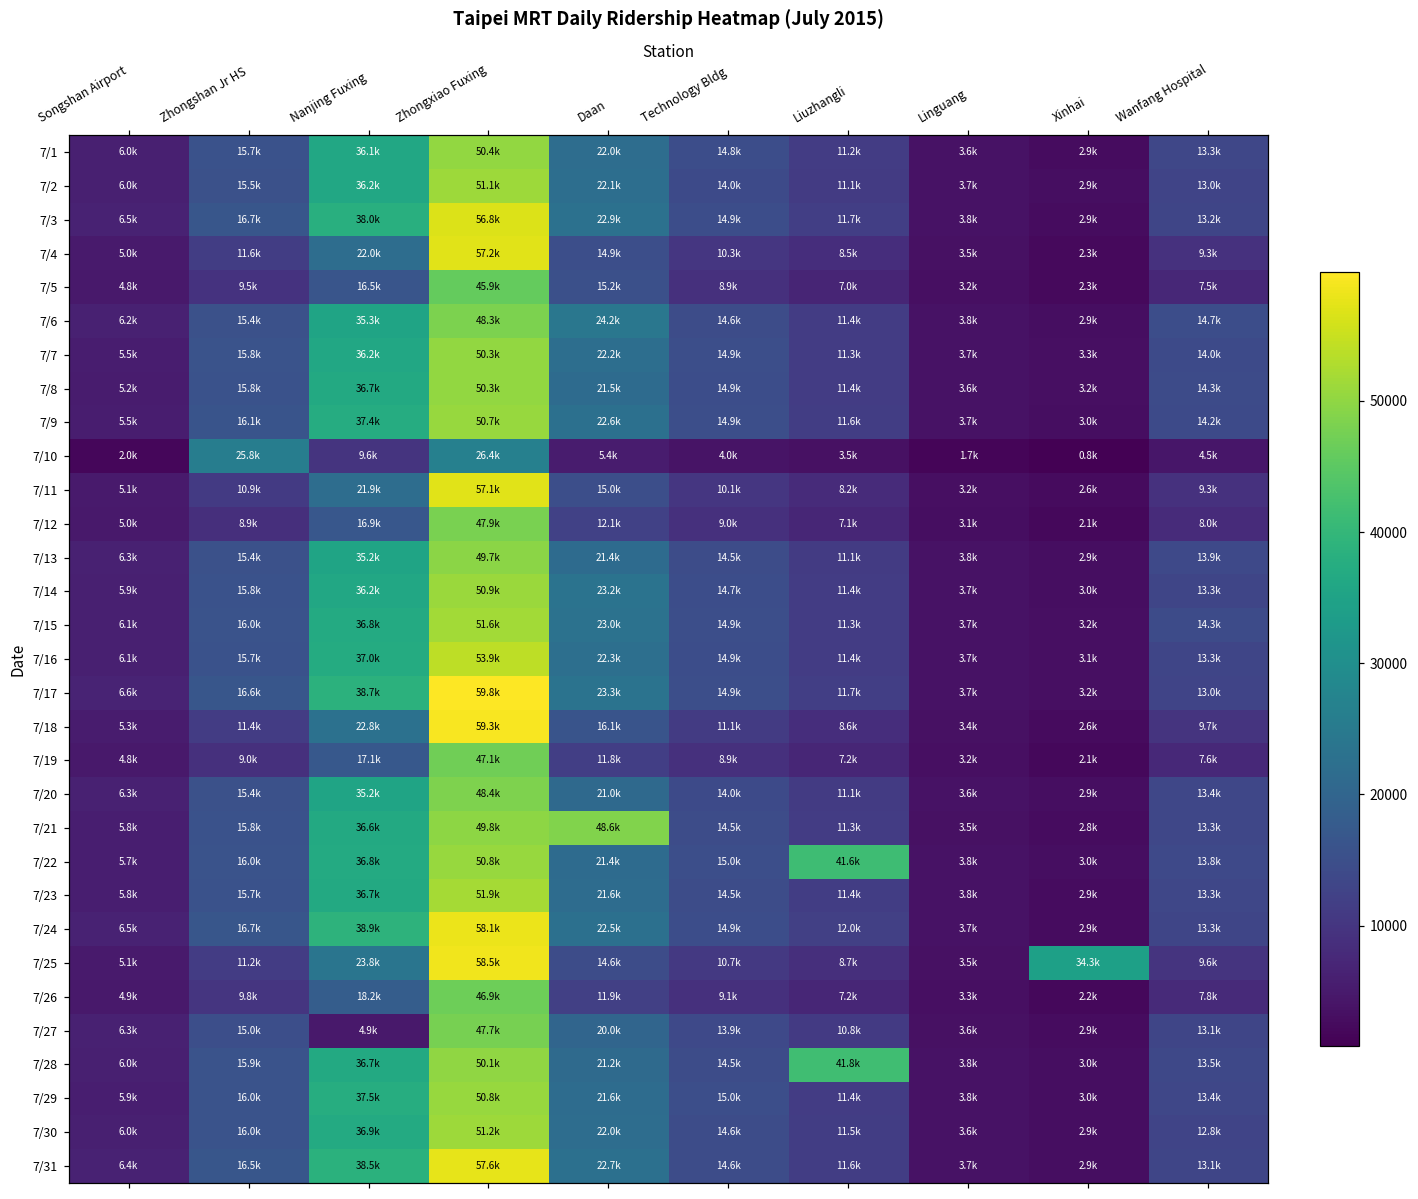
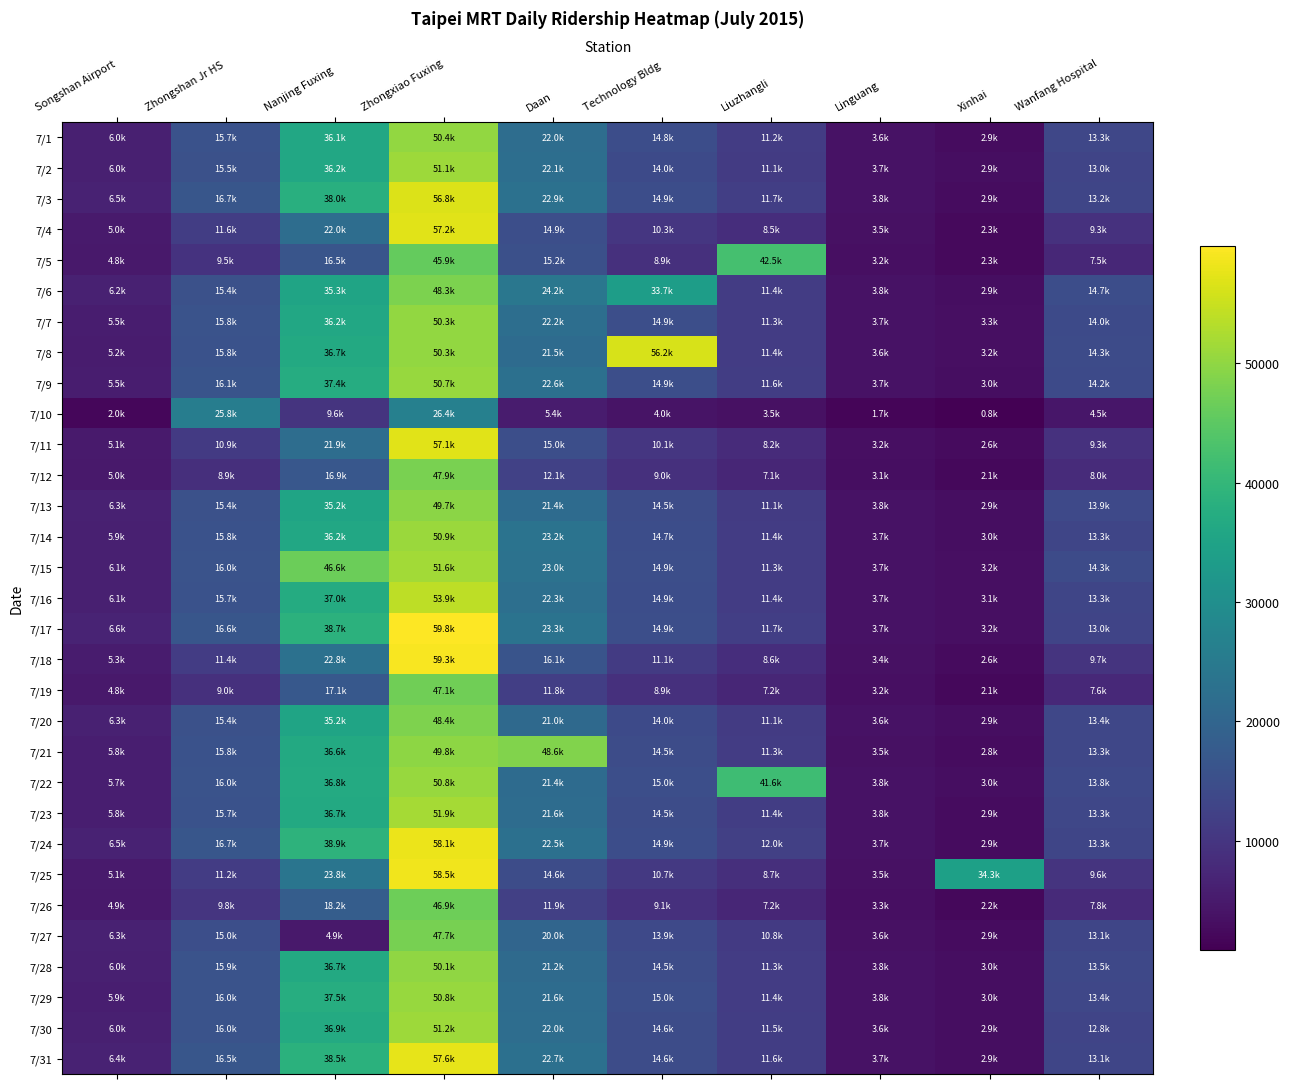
  {
    "7/5": {
      "Songshan Airport": "4.8k",
      "Zhongshan Jr HS": "9.5k",
      "Nanjing Fuxing": "16.5k",
      "Zhongxiao Fuxing": "45.9k",
      "Daan": "15.2k",
      "Technology Bldg": "8.9k",
-     "Liuzhangli": "7.0k",
+     "Liuzhangli": "42.5k",
      "Linguang": "3.2k",
      "Xinhai": "2.3k",
      "Wanfang Hospital": "7.5k"
    },
    "7/6": {
      "Songshan Airport": "6.2k",
      "Zhongshan Jr HS": "15.4k",
      "Nanjing Fuxing": "35.3k",
      "Zhongxiao Fuxing": "48.3k",
      "Daan": "24.2k",
-     "Technology Bldg": "14.6k",
+     "Technology Bldg": "33.7k",
      "Liuzhangli": "11.4k",
      "Linguang": "3.8k",
      "Xinhai": "2.9k",
      "Wanfang Hospital": "14.7k"
    },
    "7/8": {
      "Songshan Airport": "5.2k",
      "Zhongshan Jr HS": "15.8k",
      "Nanjing Fuxing": "36.7k",
      "Zhongxiao Fuxing": "50.3k",
      "Daan": "21.5k",
-     "Technology Bldg": "14.9k",
+     "Technology Bldg": "56.2k",
      "Liuzhangli": "11.4k",
      "Linguang": "3.6k",
      "Xinhai": "3.2k",
      "Wanfang Hospital": "14.3k"
    },
    "7/15": {
      "Songshan Airport": "6.1k",
      "Zhongshan Jr HS": "16.0k",
-     "Nanjing Fuxing": "36.8k",
+     "Nanjing Fuxing": "46.6k",
      "Zhongxiao Fuxing": "51.6k",
      "Daan": "23.0k",
      "Technology Bldg": "14.9k",
      "Liuzhangli": "11.3k",
      "Linguang": "3.7k",
      "Xinhai": "3.2k",
      "Wanfang Hospital": "14.3k"
    },
    "7/28": {
      "Songshan Airport": "6.0k",
      "Zhongshan Jr HS": "15.9k",
      "Nanjing Fuxing": "36.7k",
      "Zhongxiao Fuxing": "50.1k",
      "Daan": "21.2k",
      "Technology Bldg": "14.5k",
-     "Liuzhangli": "41.8k",
+     "Liuzhangli": "11.3k",
      "Linguang": "3.8k",
      "Xinhai": "3.0k",
      "Wanfang Hospital": "13.5k"
    }
  }
